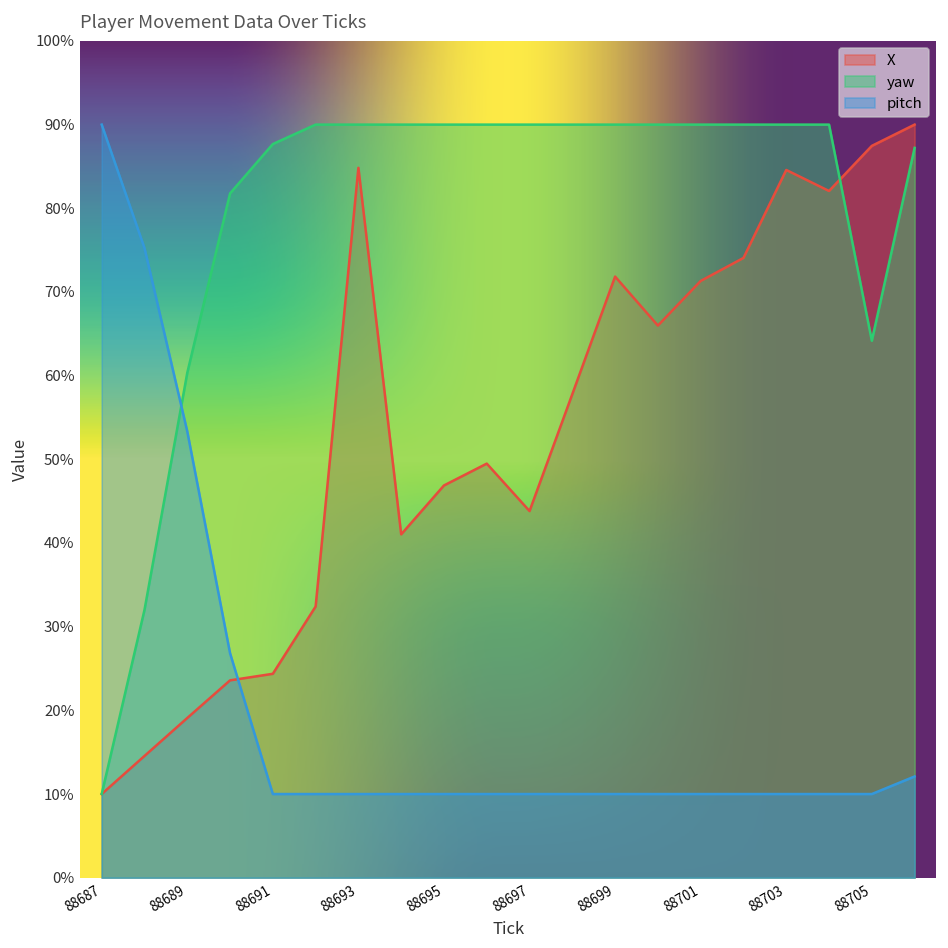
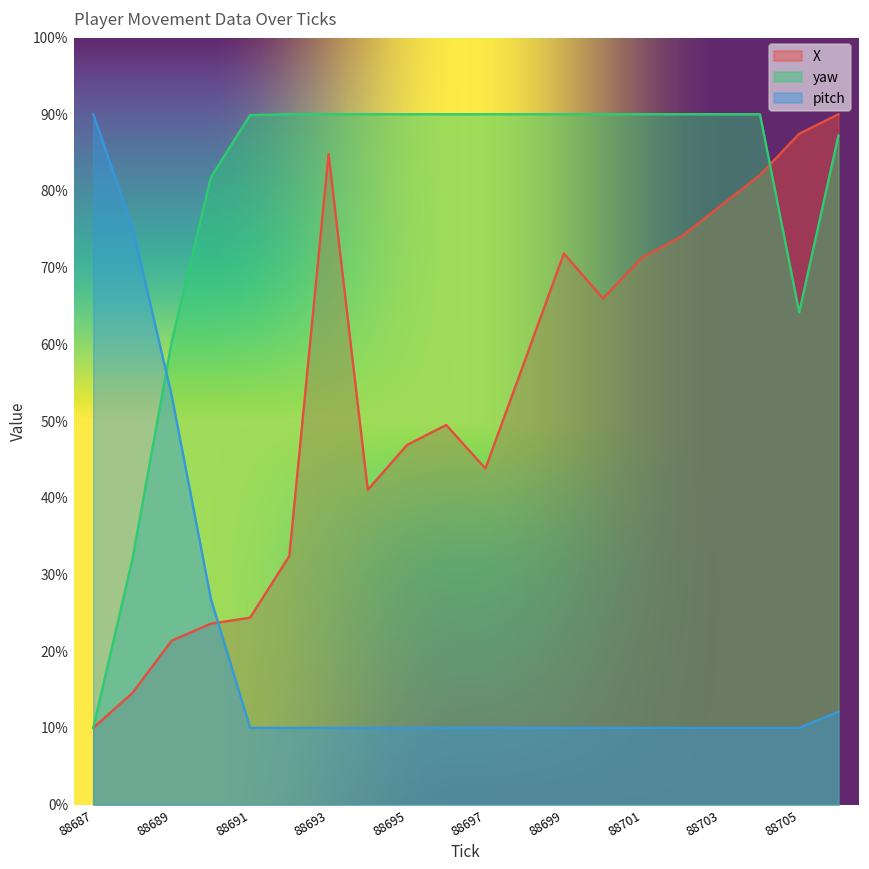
  {
    "X": {
-     "88689": "19%",
+     "88689": "21%",
      "88691": "24%",
      "88693": "85%",
      "88695": "47%",
      "88697": "44%",
      "88699": "72%",
      "88701": "71%",
-     "88703": "85%",
+     "88703": "78%",
      "88705": "87%"
    },
    "yaw": {
      "88689": "60%",
-     "88691": "88%",
+     "88691": "90%",
      "88693": "90%",
      "88695": "90%",
      "88697": "90%",
      "88699": "90%",
      "88701": "90%",
      "88703": "90%",
      "88705": "64%"
    },
    "pitch": {
      "88687": "90%",
      "88689": "53%",
      "88691": "10%",
      "88693": "10%",
      "88695": "10%",
      "88697": "10%",
      "88699": "10%",
      "88701": "10%",
      "88703": "10%",
      "88705": "10%"
    }
  }
